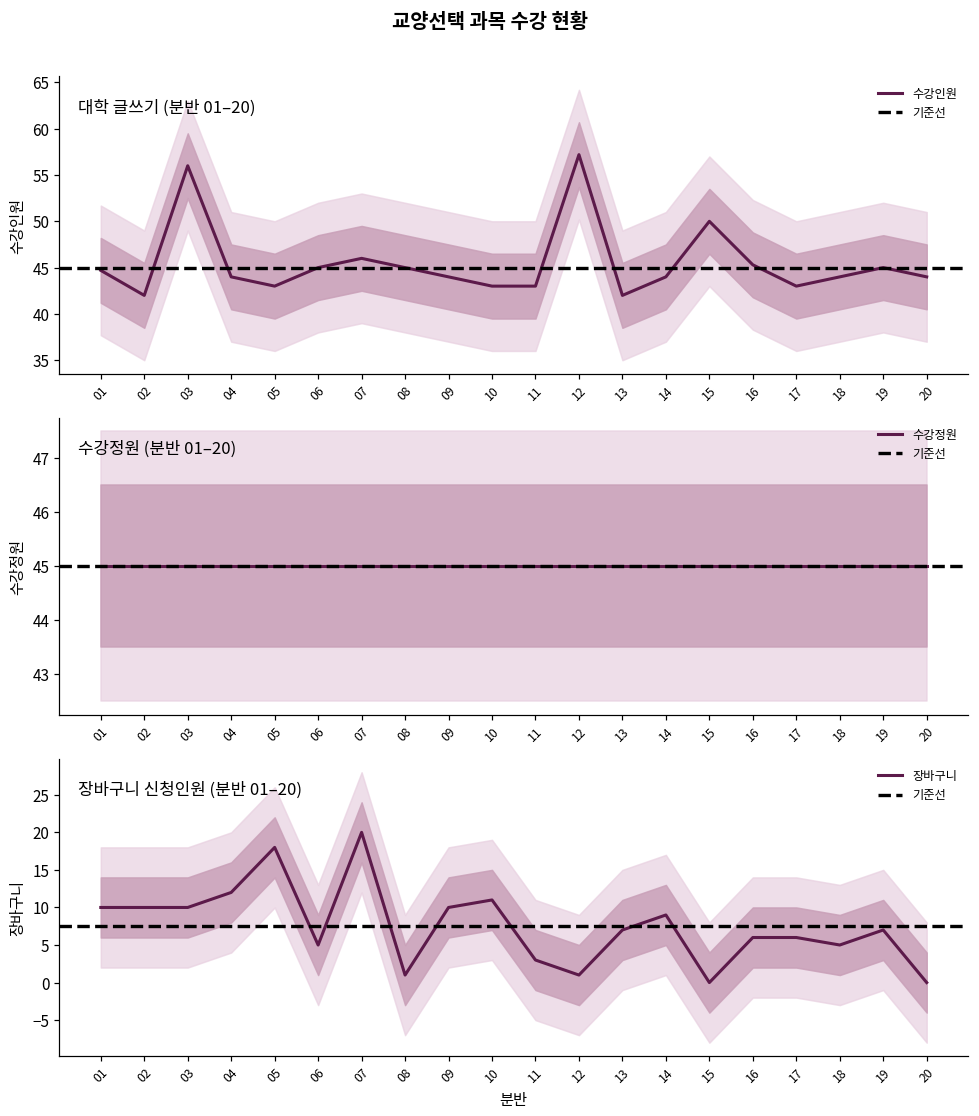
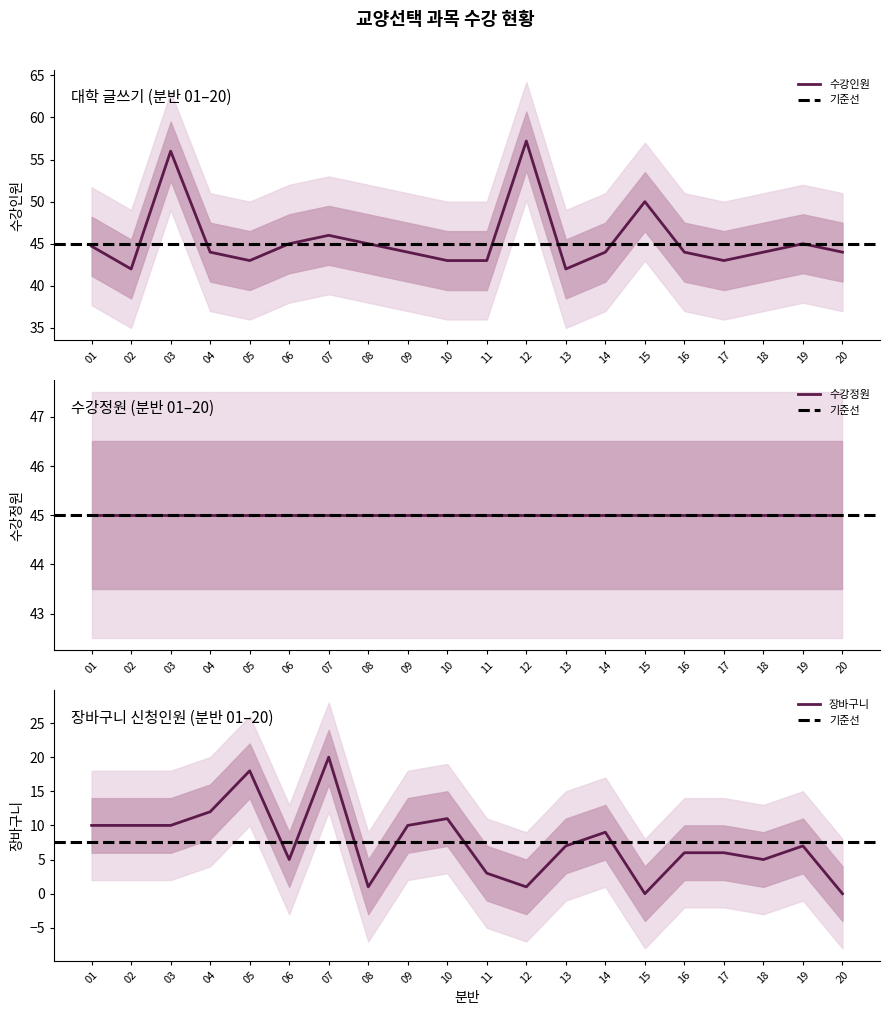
  {
    "대학 글쓰기 (분반 01–20)": {
      "수강인원": {
        "01": 45,
        "02": 42,
        "03": 56,
        "04": 44,
        "05": 43,
        "06": 45,
        "07": 46,
        "08": 45,
        "09": 44,
        "10": 43,
        "11": 43,
        "12": 57,
        "13": 42,
        "14": 44,
        "15": 50,
-       "16": 45,
+       "16": 44,
        "17": 43,
        "18": 44,
        "19": 45,
        "20": 44
      }
    },
    "수강정원 (분반 01–20)": {
      "수강정원": {
        "01": 45.0,
        "02": 45.0,
        "03": 45.0,
        "04": 45.0,
        "05": 45.0,
        "06": 45.0,
        "07": 45.0,
        "08": 45.0,
        "09": 45.0,
        "10": 45.0,
        "11": 45.0,
        "12": 45.0,
        "13": 45.0,
        "14": 45.0,
        "15": 45.0,
        "16": 45.0,
        "17": 45.0,
        "18": 45.0,
        "19": 45.0,
        "20": 45.0
      }
    },
    "장바구니 신청인원 (분반 01–20)": {
      "장바구니": {
        "01": 10,
        "02": 10,
        "03": 10,
        "04": 12,
        "05": 18,
        "06": 5,
        "07": 20,
        "08": 1,
        "09": 10,
        "10": 11,
        "11": 3,
        "12": 1,
        "13": 7,
        "14": 9,
        "15": 0,
        "16": 6,
        "17": 6,
        "18": 5,
        "19": 7,
        "20": 0
      }
    }
  }
